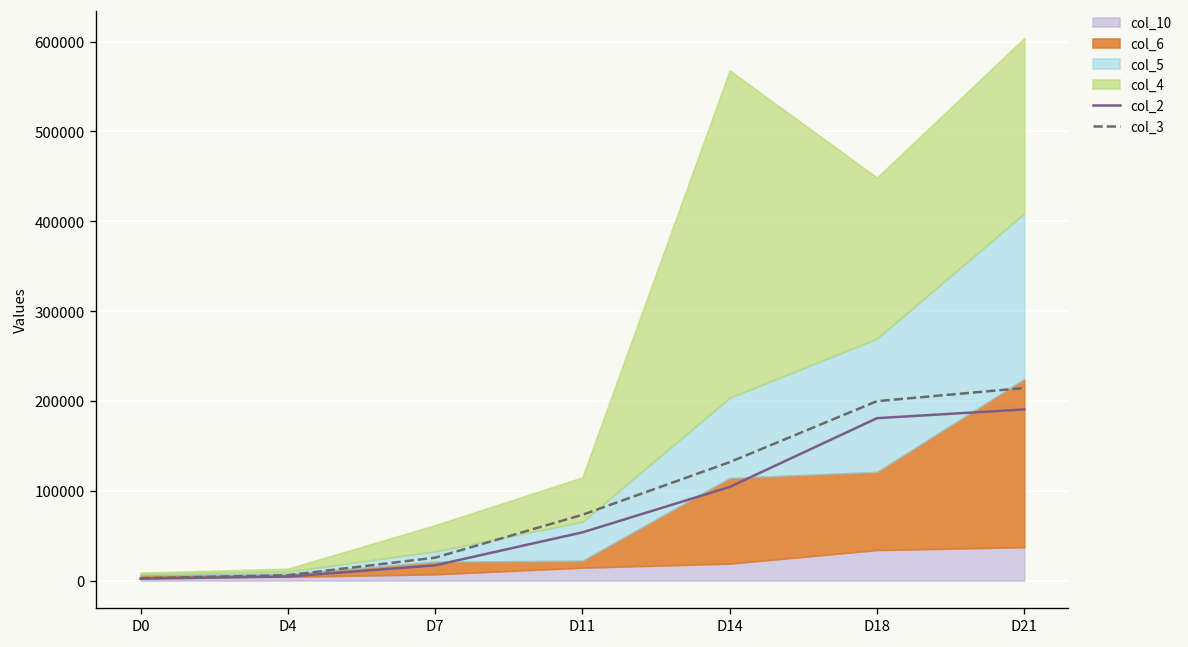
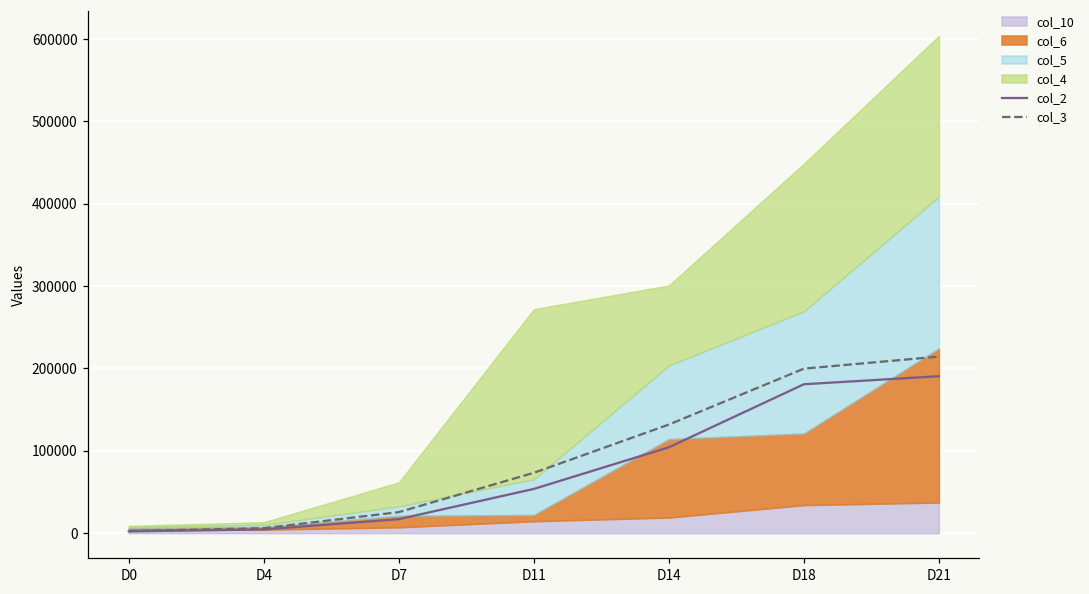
  {
    "col_6": {
      "D7": 10000,
      "D11": 10000,
      "D14": 100000,
      "D18": 90000,
      "D21": 190000
    },
    "col_4": {
      "D7": 30000,
-     "D11": 50000,
-     "D14": 360000,
+     "D11": 210000,
+     "D14": 100000,
      "D18": 180000,
      "D21": 200000
    }
  }
